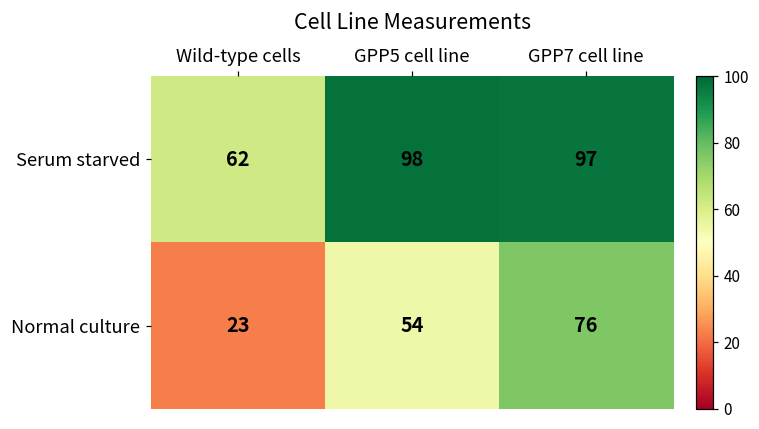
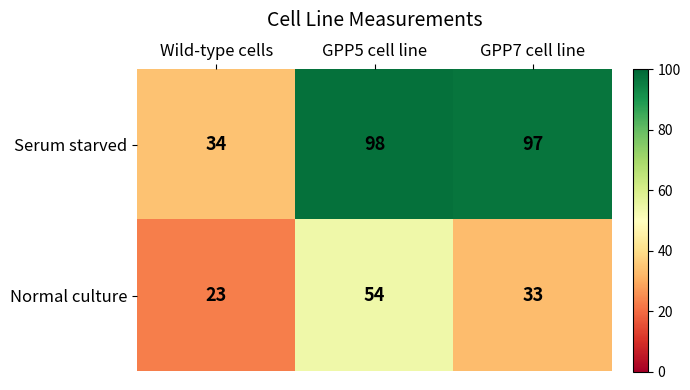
  {
    "Serum starved": {
-     "Wild-type cells": 62,
+     "Wild-type cells": 34,
      "GPP5 cell line": 98,
      "GPP7 cell line": 97
    },
    "Normal culture": {
      "Wild-type cells": 23,
      "GPP5 cell line": 54,
-     "GPP7 cell line": 76
+     "GPP7 cell line": 33
    }
  }
